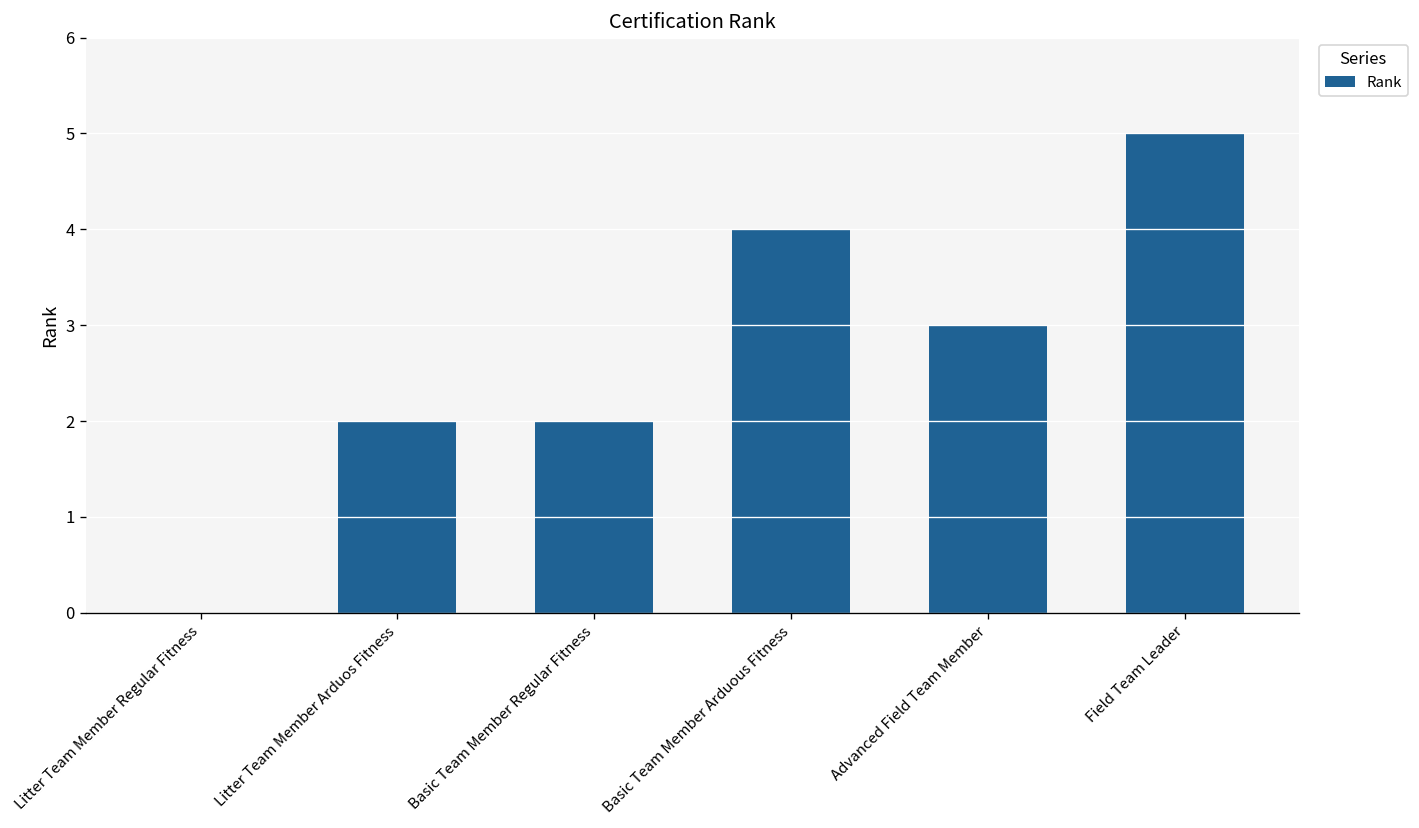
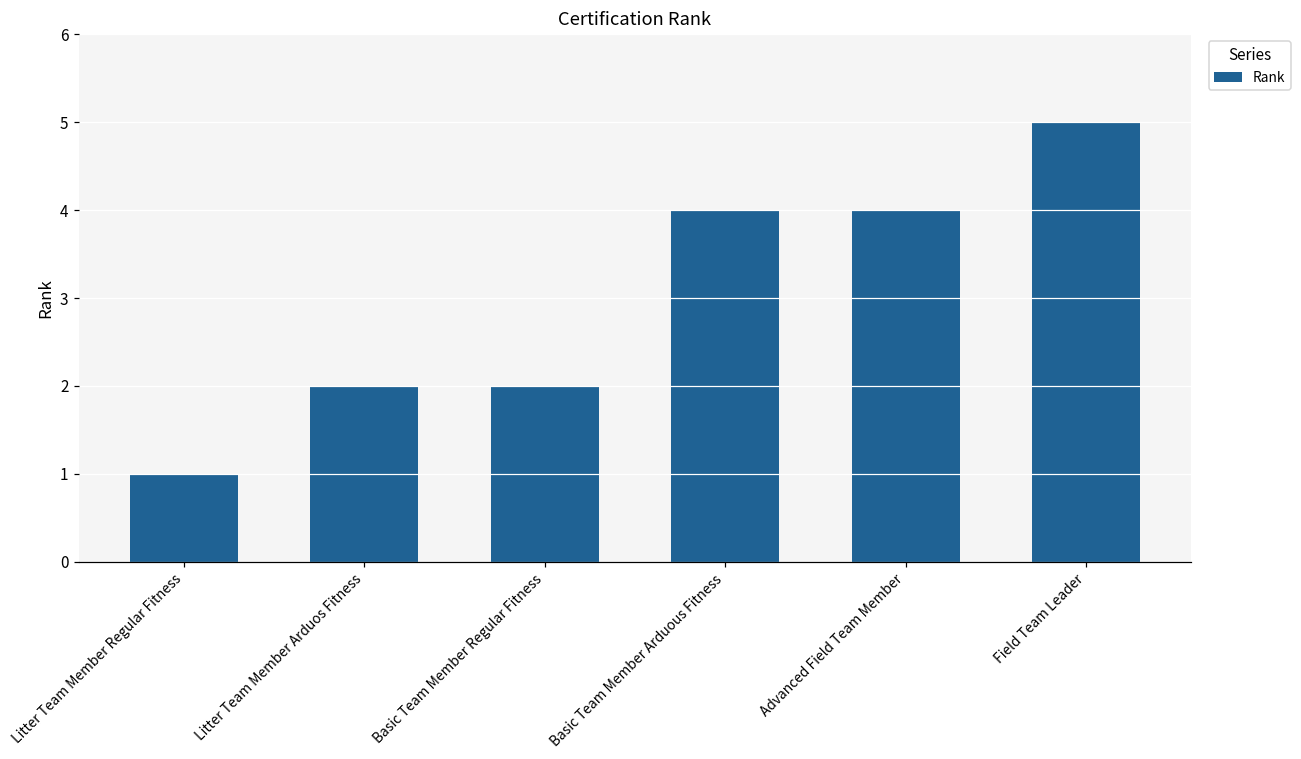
  {
-   "Litter Team Member Regular Fitness": 0,
+   "Litter Team Member Regular Fitness": 1,
    "Litter Team Member Arduos Fitness": 2,
    "Basic Team Member Regular Fitness": 2,
    "Basic Team Member Arduous Fitness": 4,
-   "Advanced Field Team Member": 3,
+   "Advanced Field Team Member": 4,
    "Field Team Leader": 5
  }
